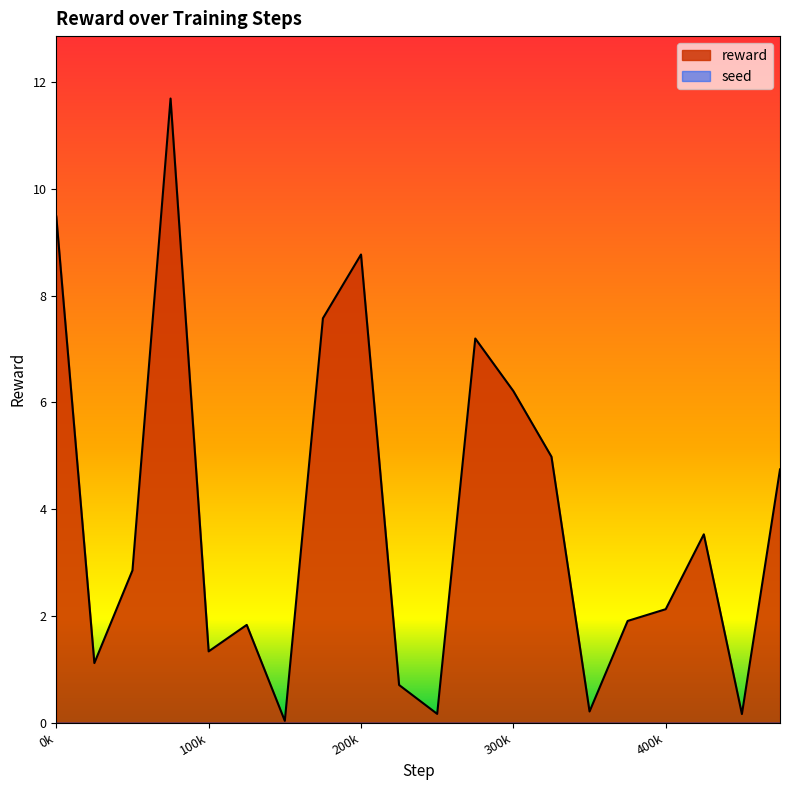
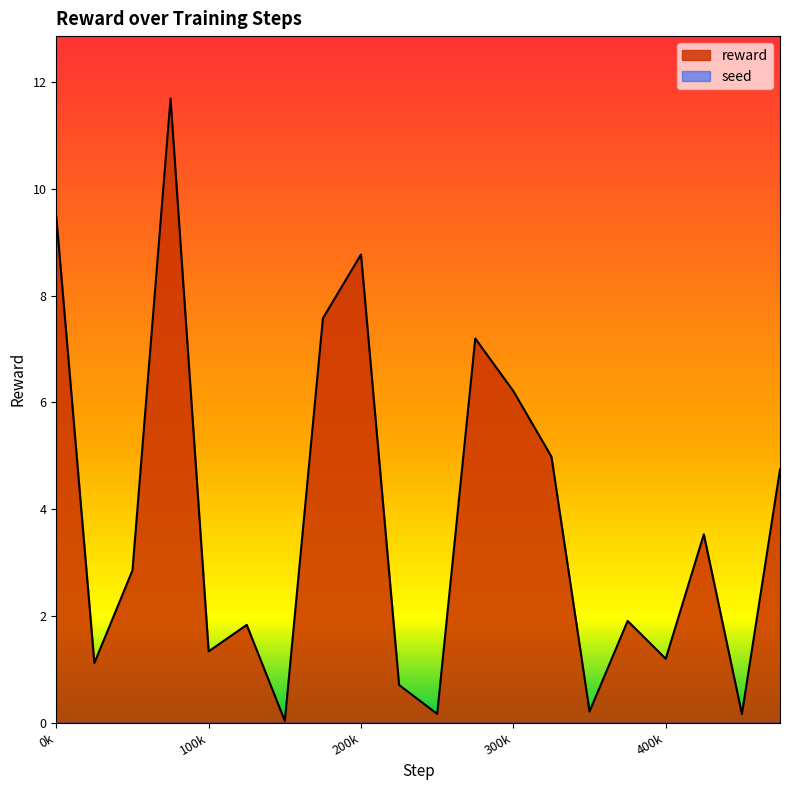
  {
    "reward": {
      "0k": 9.5,
      "100k": 1.3,
      "200k": 8.8,
      "300k": 6.2,
-     "400k": 2.1
+     "400k": 1.2
    },
    "seed": {
      "0k": 0.0,
      "100k": 0.0,
      "200k": 0.0,
      "300k": 0.0,
      "400k": 0.0
    }
  }
